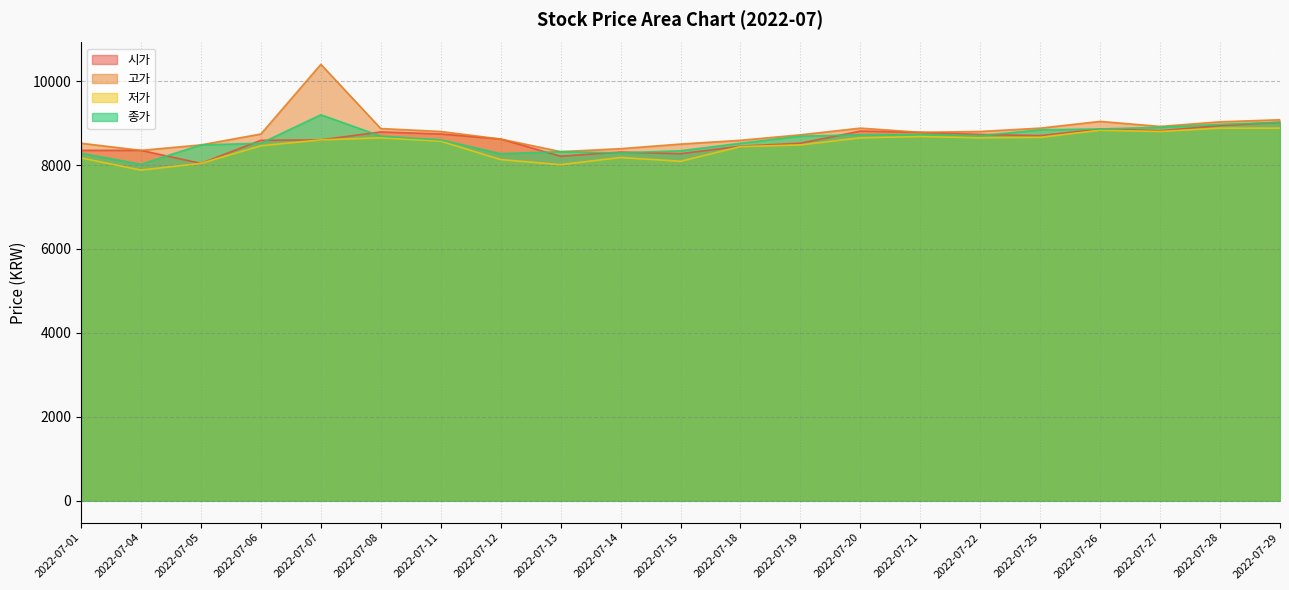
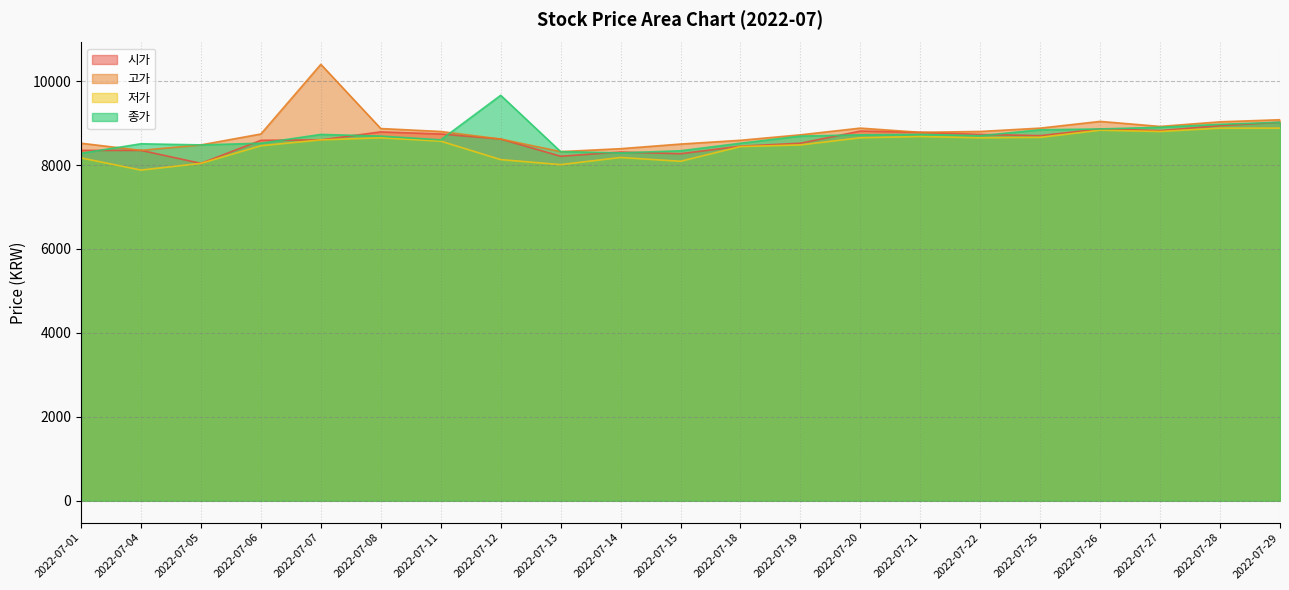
  {
    "종가": {
      "2022-07-01": 8300,
-     "2022-07-04": 8000,
-     "2022-07-07": 9200,
-     "2022-07-12": 8300,
+     "2022-07-04": 8500,
+     "2022-07-07": 8700,
+     "2022-07-12": 9700,
      "2022-07-15": 8300,
      "2022-07-18": 8500,
      "2022-07-20": 8700
    }
  }
